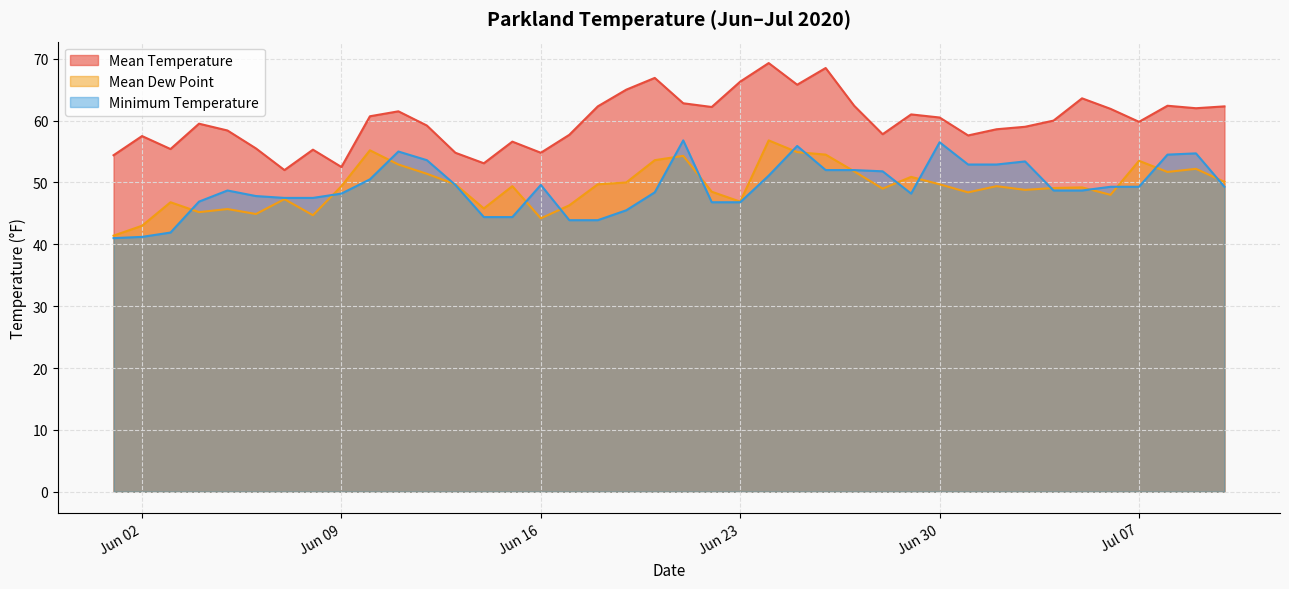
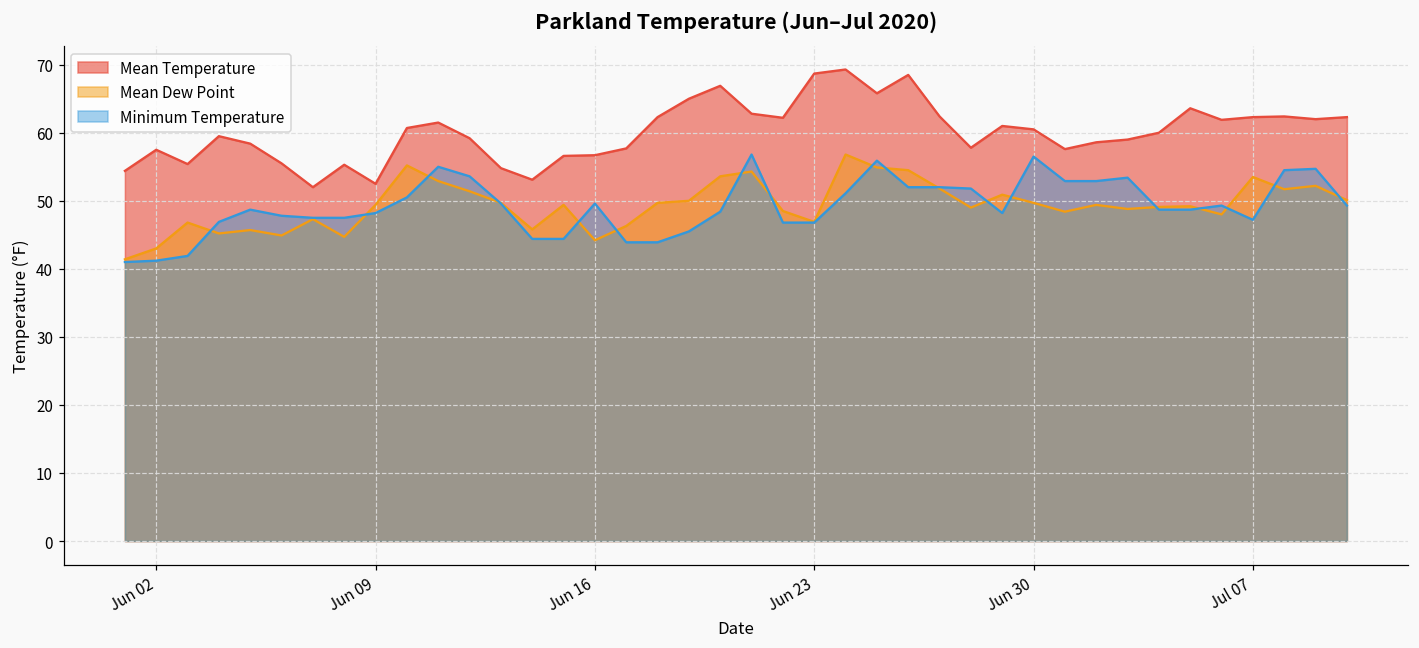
  {
    "Mean Temperature": {
      "Jun 02": 58,
      "Jun 09": 53,
-     "Jun 16": 55,
-     "Jun 23": 66,
+     "Jun 16": 57,
+     "Jun 23": 69,
      "Jun 30": 61,
-     "Jul 07": 60
+     "Jul 07": 62
    },
    "Mean Dew Point": {
      "Jun 02": 43,
      "Jun 09": 49,
      "Jun 16": 44,
      "Jun 30": 50,
      "Jul 07": 54
    },
    "Minimum Temperature": {
      "Jun 02": 41,
      "Jun 09": 48,
      "Jun 16": 50,
      "Jun 30": 57,
-     "Jul 07": 49
+     "Jul 07": 47
    }
  }
